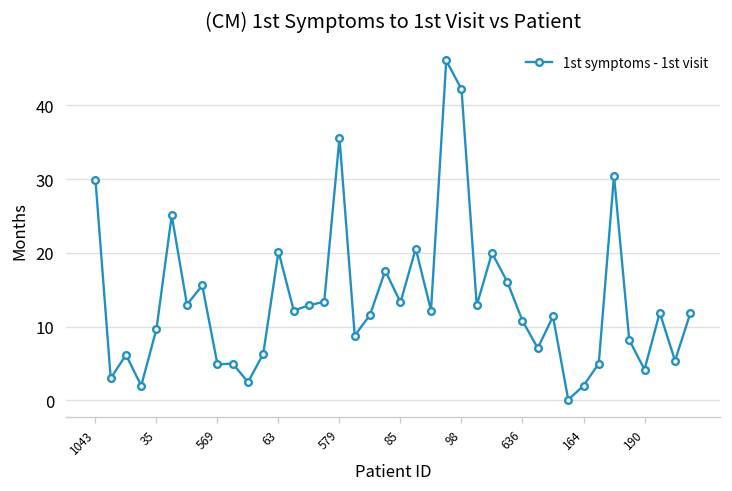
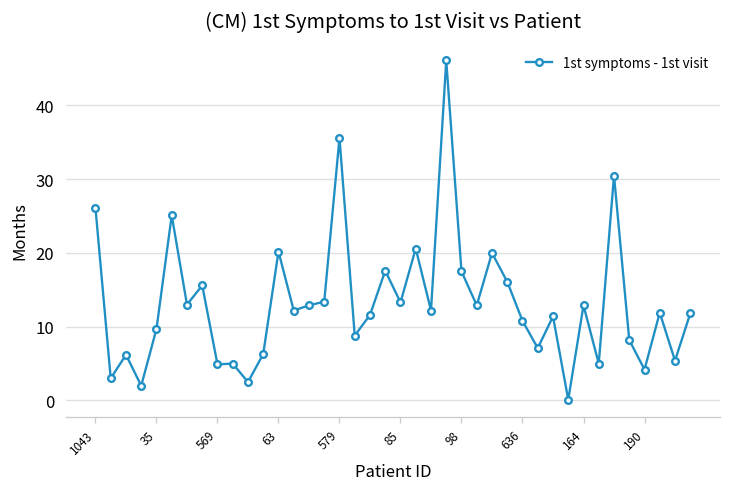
  {
-   "1043": 30,
+   "1043": 26,
    "35": 10,
    "569": 5,
    "63": 20,
    "579": 36,
    "85": 13,
-   "98": 42,
+   "98": 18,
    "636": 11,
-   "164": 2,
+   "164": 13,
    "190": 4
  }
